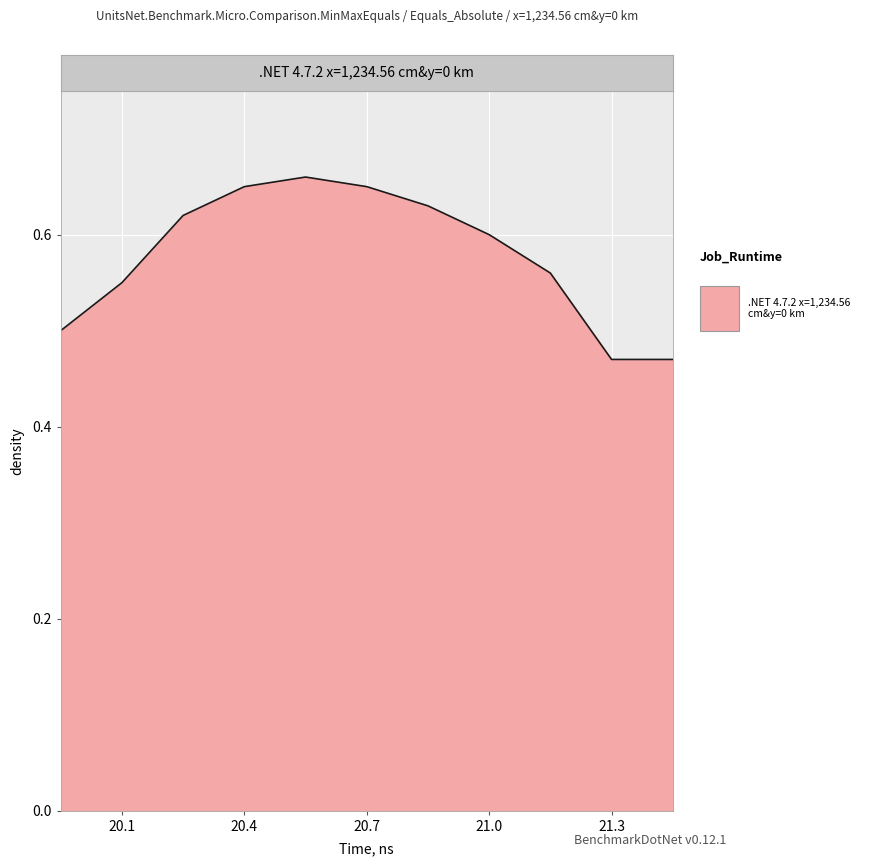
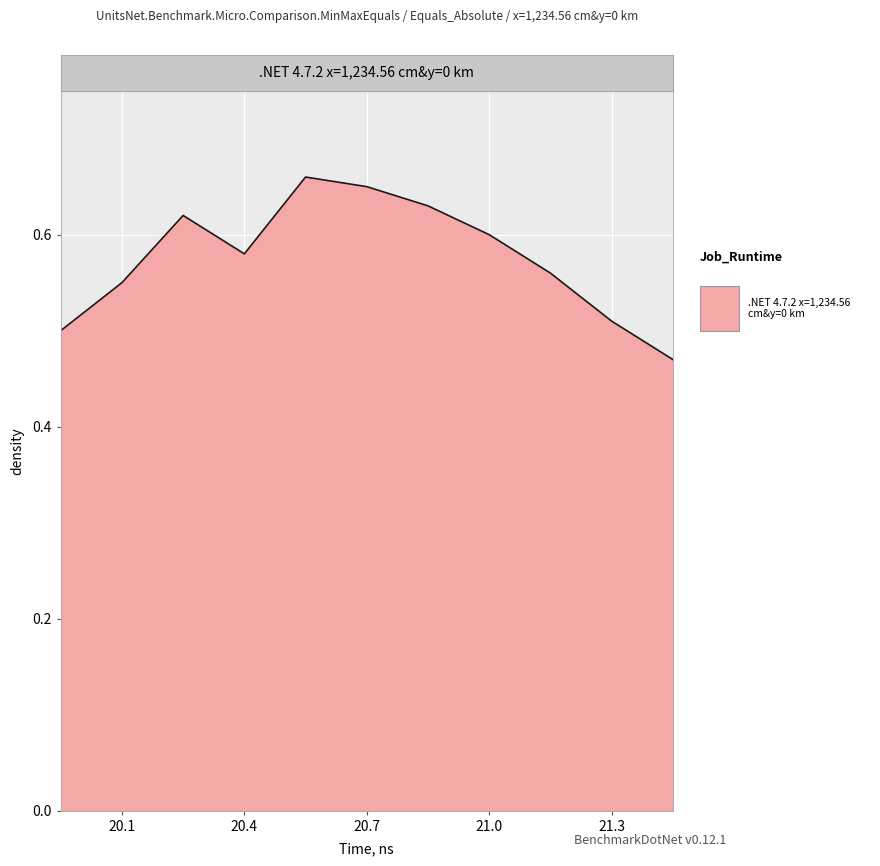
  {
    "20.1": 0.55,
-   "20.4": 0.65,
+   "20.4": 0.58,
    "20.7": 0.65,
    "21.0": 0.60,
-   "21.3": 0.47
+   "21.3": 0.51
  }
